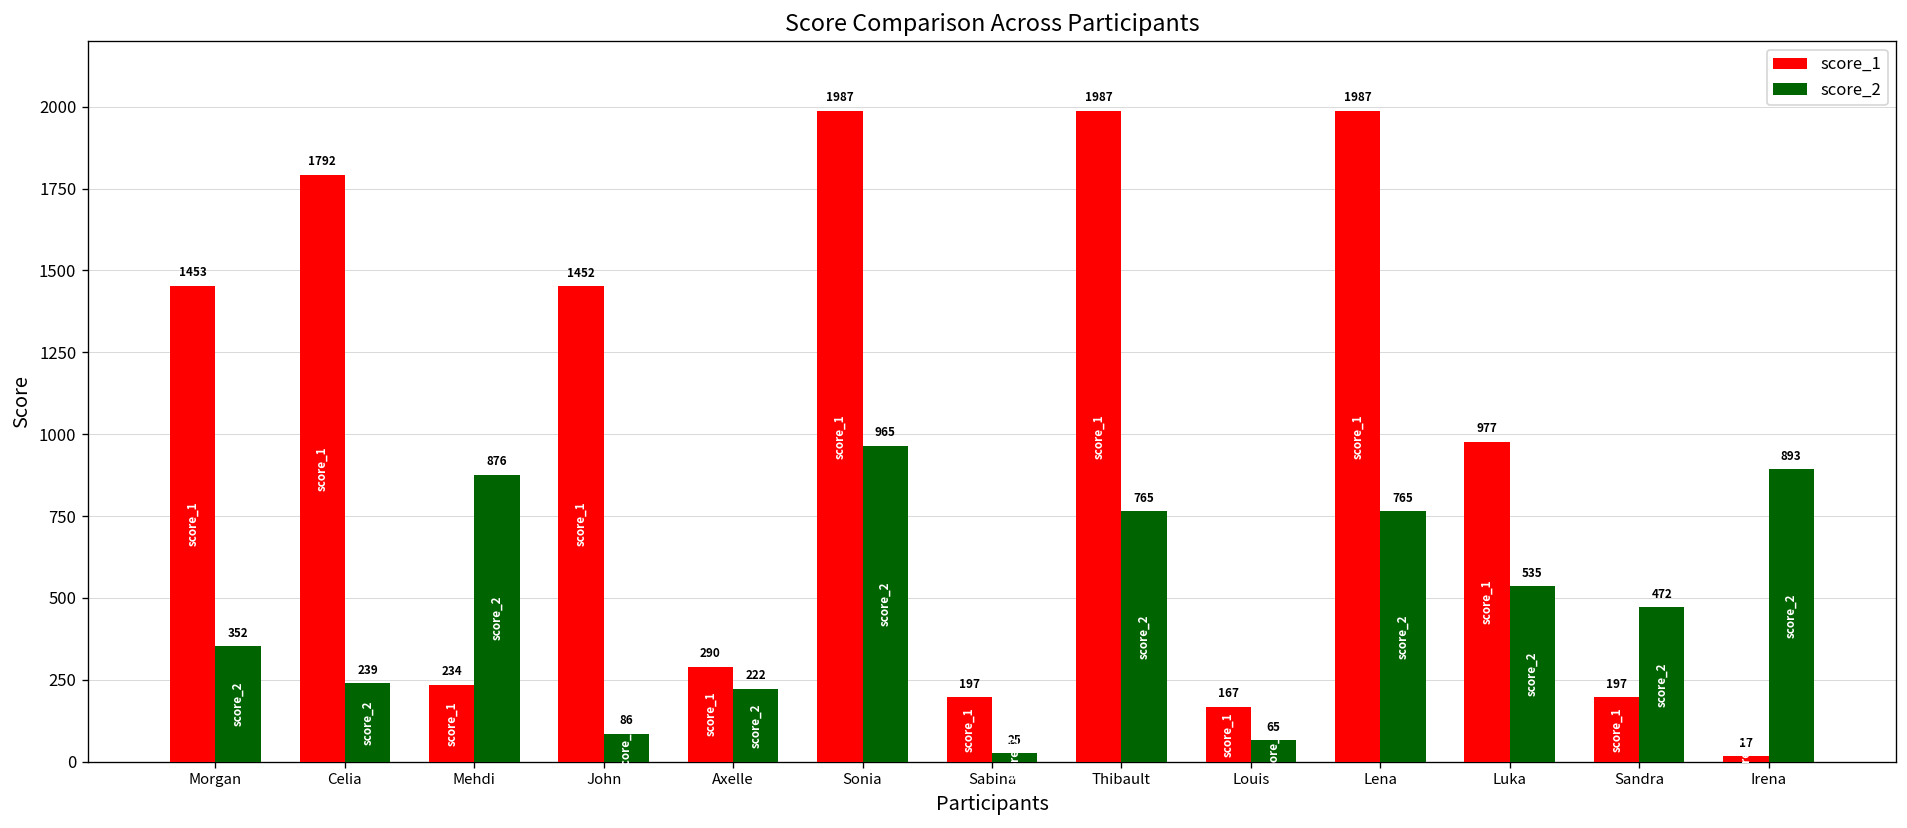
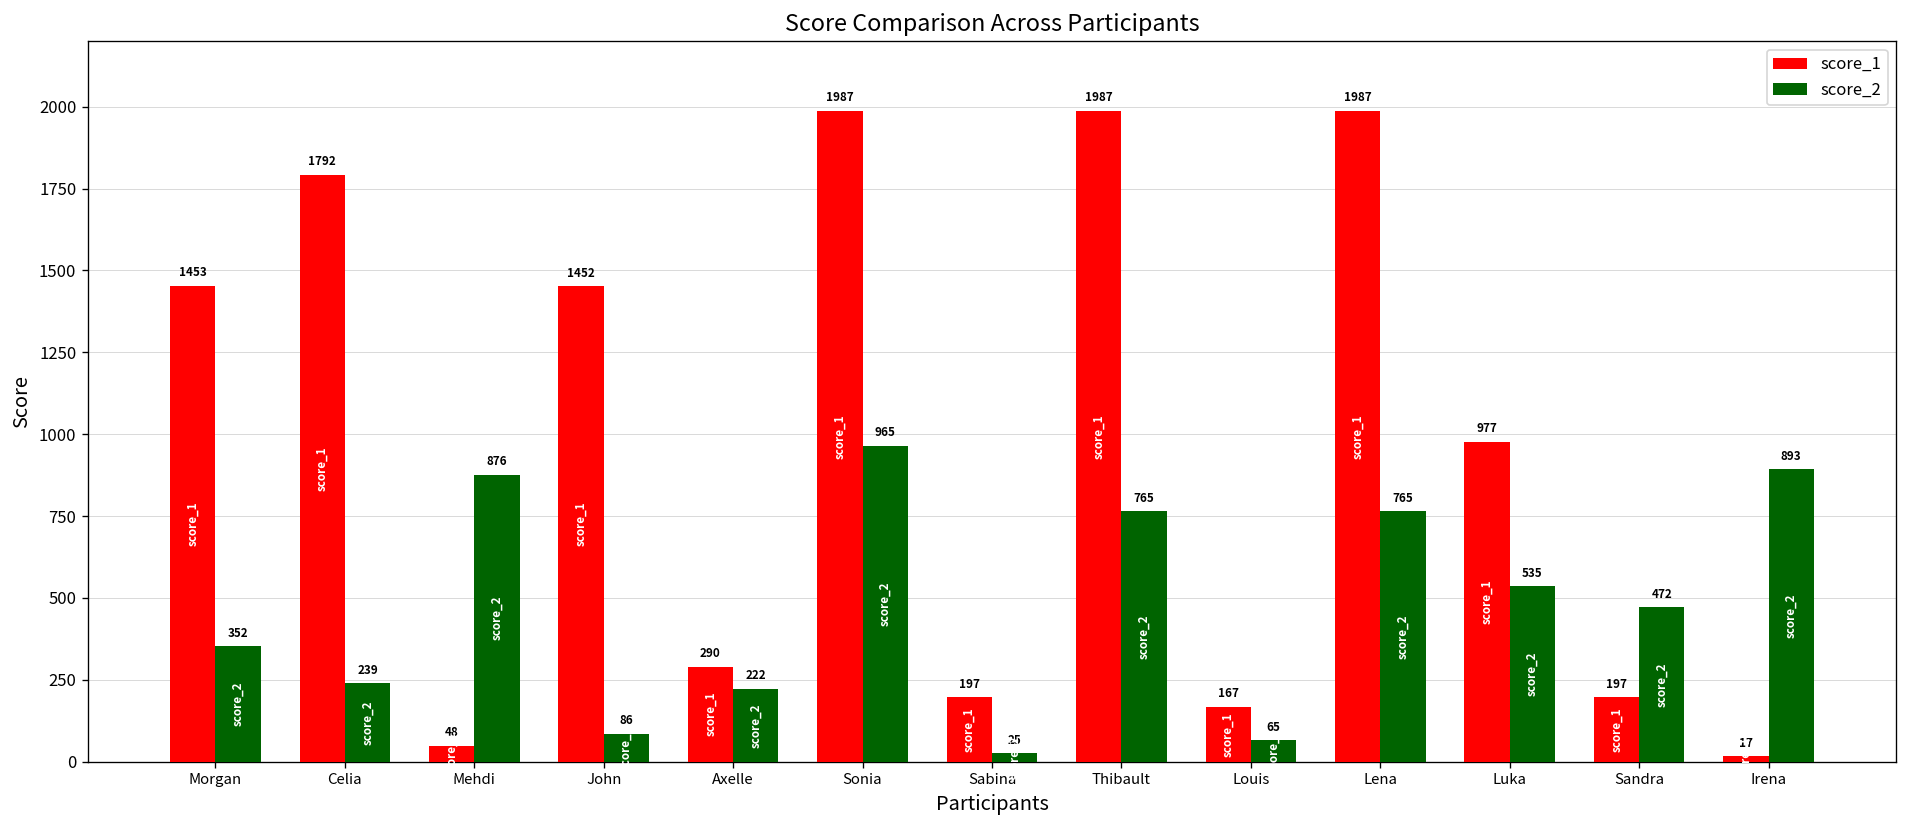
  {
    "score_1": {
      "Morgan": 1453,
      "Celia": 1792,
-     "Mehdi": 234,
+     "Mehdi": 48,
      "John": 1452,
      "Axelle": 290,
      "Sonia": 1987,
      "Sabina": 197,
      "Thibault": 1987,
      "Louis": 167,
      "Lena": 1987,
      "Luka": 977,
      "Sandra": 197,
      "Irena": 17
    },
    "score_2": {
      "Morgan": 352,
      "Celia": 239,
      "Mehdi": 876,
      "John": 86,
      "Axelle": 222,
      "Sonia": 965,
      "Sabina": 25,
      "Thibault": 765,
      "Lena": 765,
      "Luka": 535,
      "Sandra": 472,
      "Irena": 893
    }
  }
